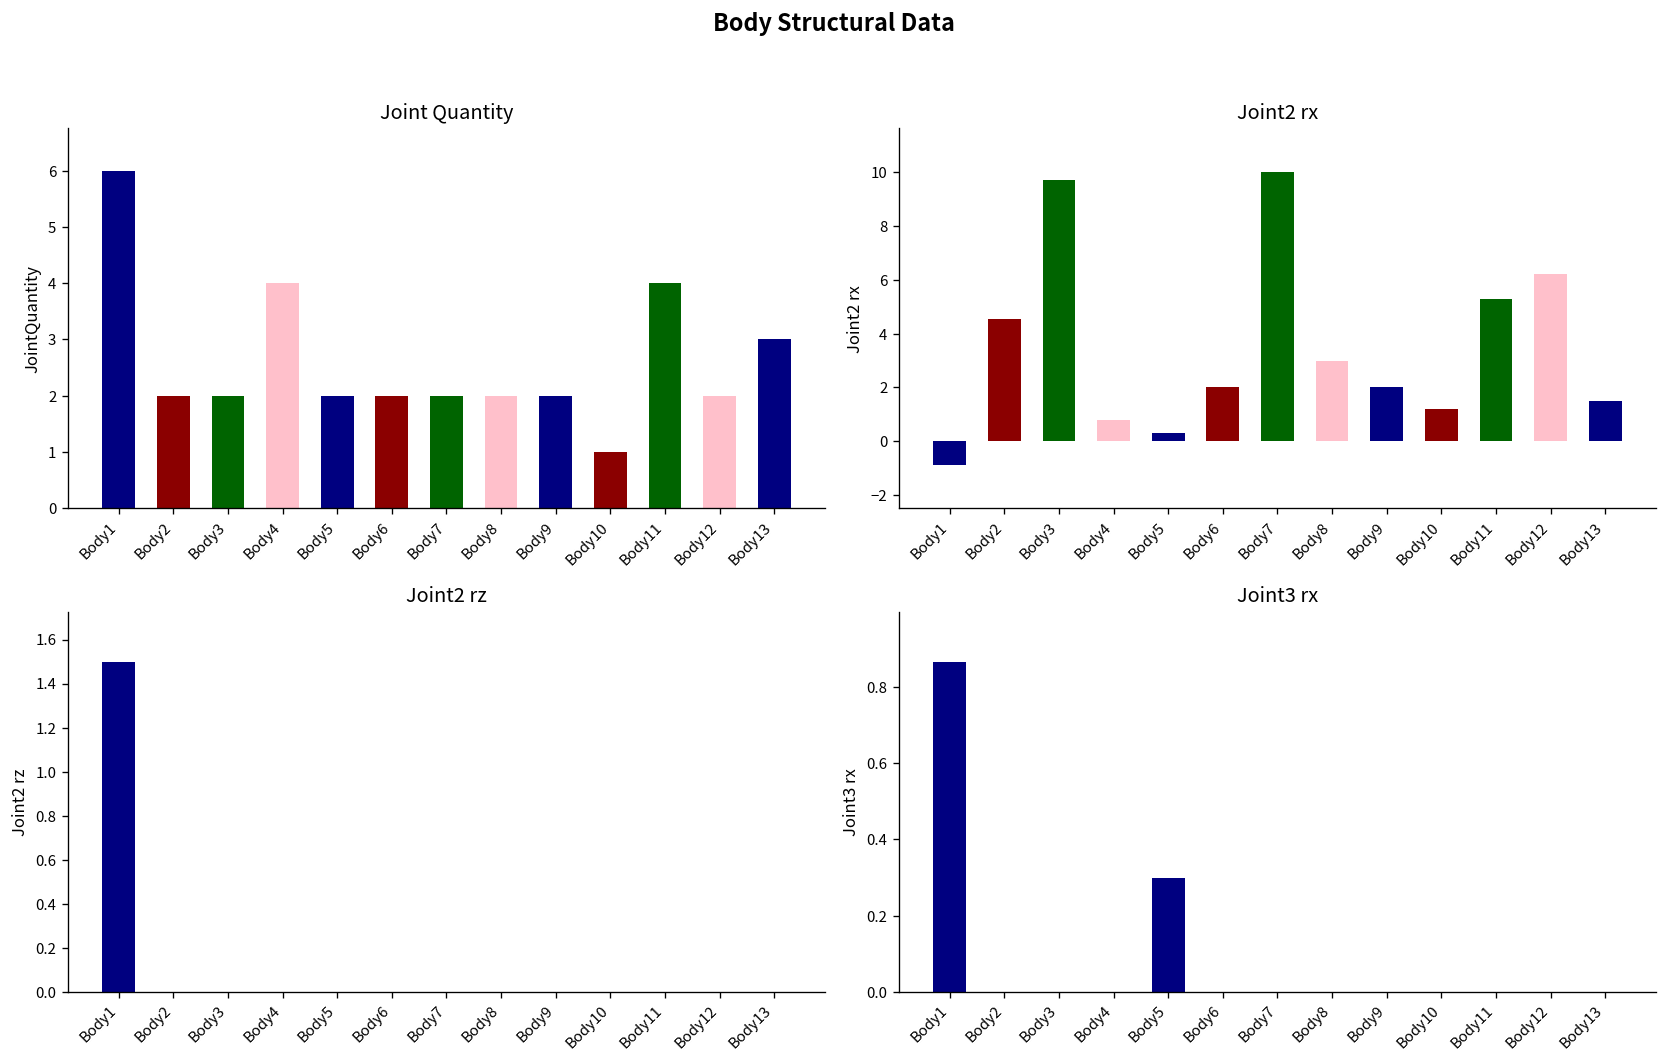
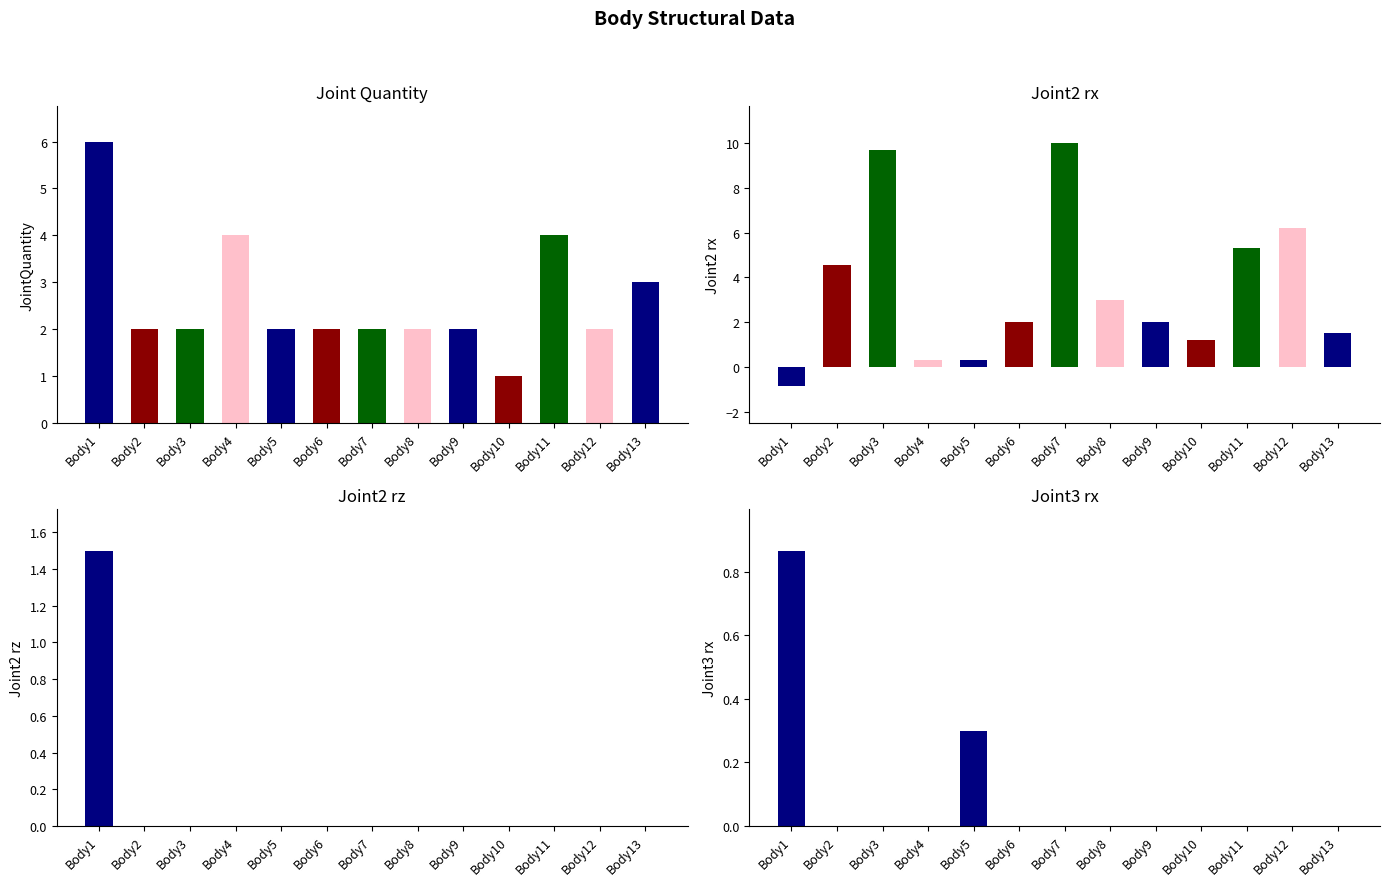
  {
    "Joint Quantity": {
      "Body1": 6.0,
      "Body2": 2.0,
      "Body3": 2.0,
      "Body4": 4.0,
      "Body5": 2.0,
      "Body6": 2.0,
      "Body7": 2.0,
      "Body8": 2.0,
      "Body9": 2.0,
      "Body10": 1.0,
      "Body11": 4.0,
      "Body12": 2.0,
      "Body13": 3.0
    },
    "Joint2 rx": {
      "Body1": -0.9,
      "Body2": 4.6,
      "Body3": 9.7,
-     "Body4": 0.8,
+     "Body4": 0.3,
      "Body5": 0.3,
      "Body6": 2.0,
      "Body7": 10.0,
      "Body8": 3.0,
      "Body9": 2.0,
      "Body10": 1.2,
      "Body11": 5.3,
      "Body12": 6.2,
      "Body13": 1.5
    },
    "Joint2 rz": {
      "Body1": 1.50,
      "Body2": 0.00,
      "Body3": 0.00,
      "Body4": 0.00,
      "Body5": 0.00,
      "Body6": 0.00,
      "Body7": 0.00,
      "Body8": 0.00,
      "Body9": 0.00,
      "Body10": 0.00,
      "Body11": 0.00,
      "Body12": 0.00,
      "Body13": 0.00
    },
    "Joint3 rx": {
      "Body1": 0.87,
      "Body2": 0.00,
      "Body3": 0.00,
      "Body4": 0.00,
      "Body5": 0.30,
      "Body6": 0.00,
      "Body7": 0.00,
      "Body8": 0.00,
      "Body9": 0.00,
      "Body10": 0.00,
      "Body11": 0.00,
      "Body12": 0.00,
      "Body13": 0.00
    }
  }
